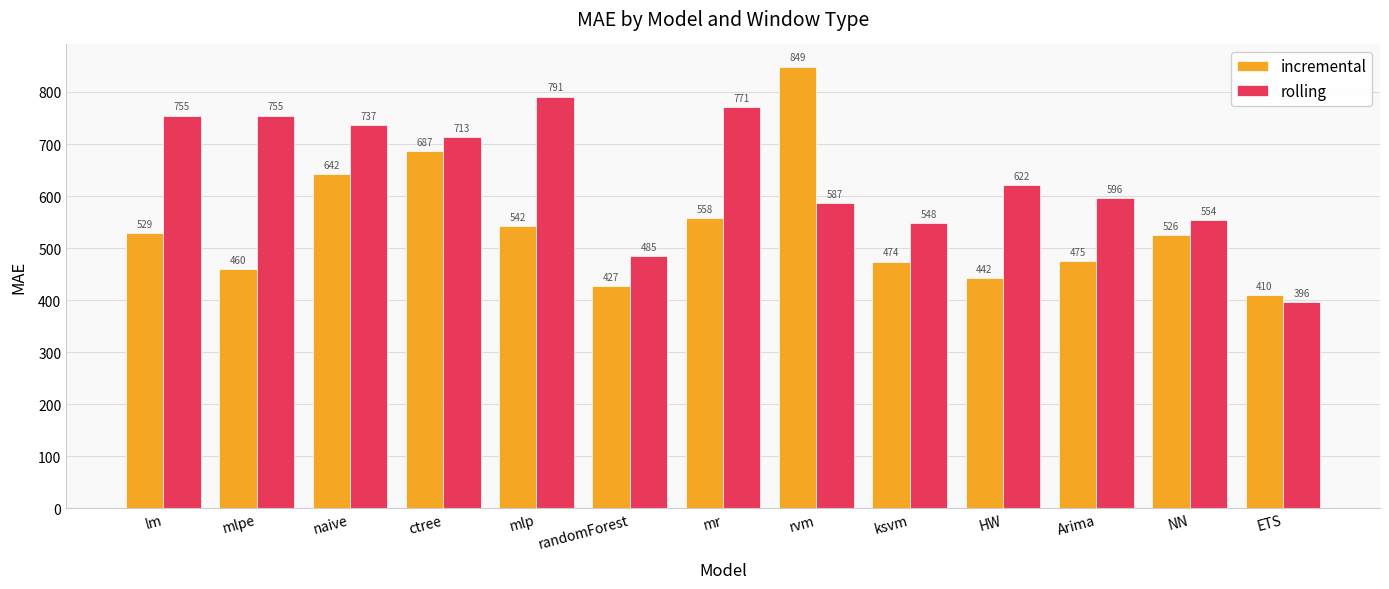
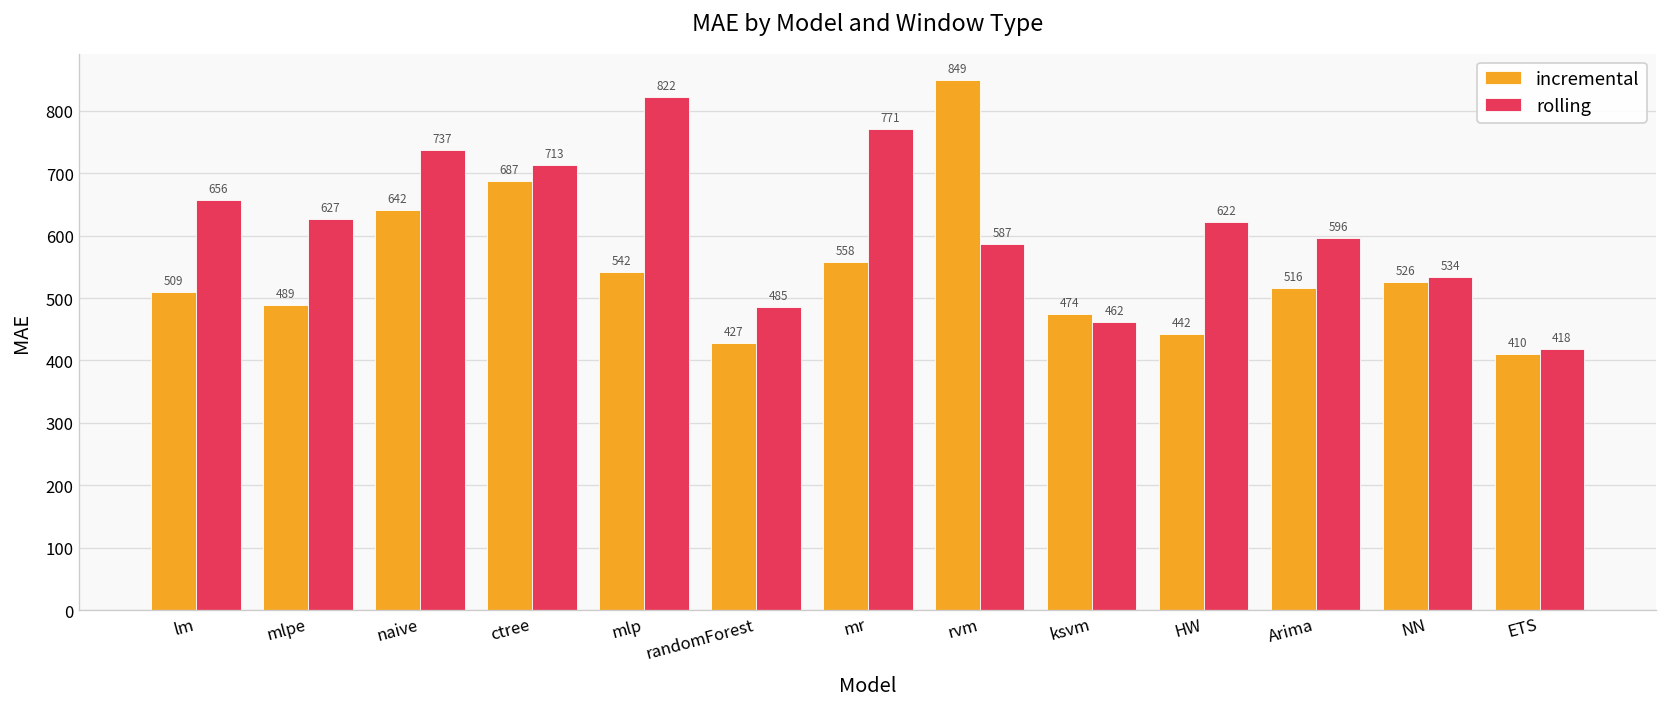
  {
    "incremental": {
-     "lm": 529,
-     "mlpe": 460,
+     "lm": 509,
+     "mlpe": 489,
      "naive": 642,
      "ctree": 687,
      "mlp": 542,
      "randomForest": 427,
      "mr": 558,
      "rvm": 849,
      "ksvm": 474,
      "HW": 442,
-     "Arima": 475,
+     "Arima": 516,
      "NN": 526,
      "ETS": 410
    },
    "rolling": {
-     "lm": 755,
-     "mlpe": 755,
+     "lm": 656,
+     "mlpe": 627,
      "naive": 737,
      "ctree": 713,
-     "mlp": 791,
+     "mlp": 822,
      "randomForest": 485,
      "mr": 771,
      "rvm": 587,
-     "ksvm": 548,
+     "ksvm": 462,
      "HW": 622,
      "Arima": 596,
-     "NN": 554,
-     "ETS": 396
+     "NN": 534,
+     "ETS": 418
    }
  }
